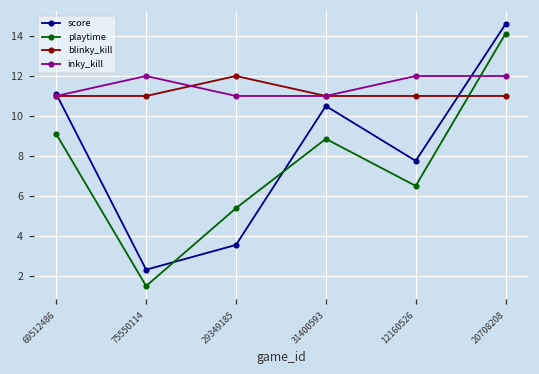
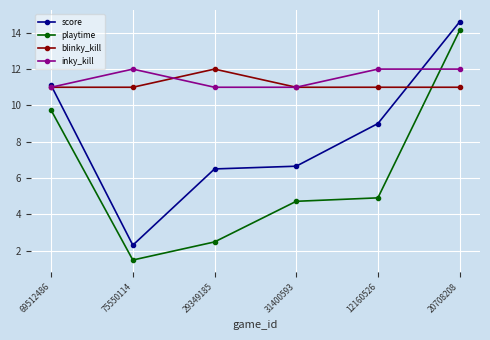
  {
    "score": {
      "75550114": 2.3,
-     "29349185": 3.5,
-     "31400593": 10.5,
-     "12160526": 7.8,
+     "29349185": 6.5,
+     "31400593": 6.7,
+     "12160526": 9.0,
      "20708208": 14.6
    },
    "playtime": {
-     "69512486": 9.1,
+     "69512486": 9.7,
      "75550114": 1.5,
-     "29349185": 5.4,
-     "31400593": 8.9,
-     "12160526": 6.5,
+     "29349185": 2.5,
+     "31400593": 4.7,
+     "12160526": 4.9,
      "20708208": 14.1
    },
    "blinky_kill": {
      "75550114": 11.0,
      "29349185": 12.0,
      "12160526": 11.0,
      "20708208": 11.0
    },
    "inky_kill": {
      "75550114": 12.0,
      "29349185": 11.0,
      "12160526": 12.0,
      "20708208": 12.0
    }
  }
